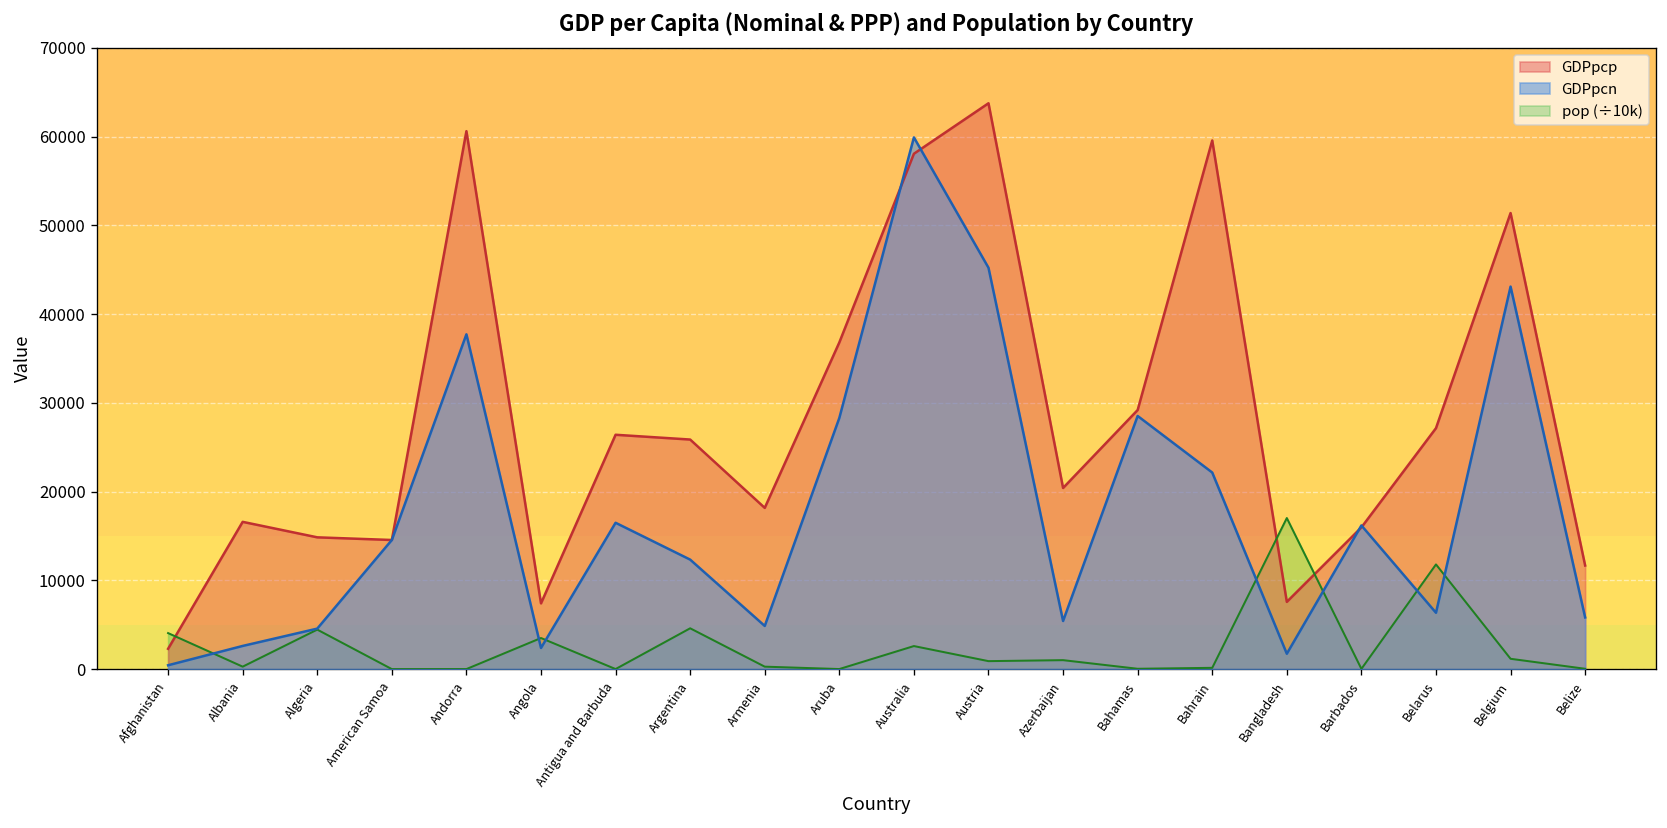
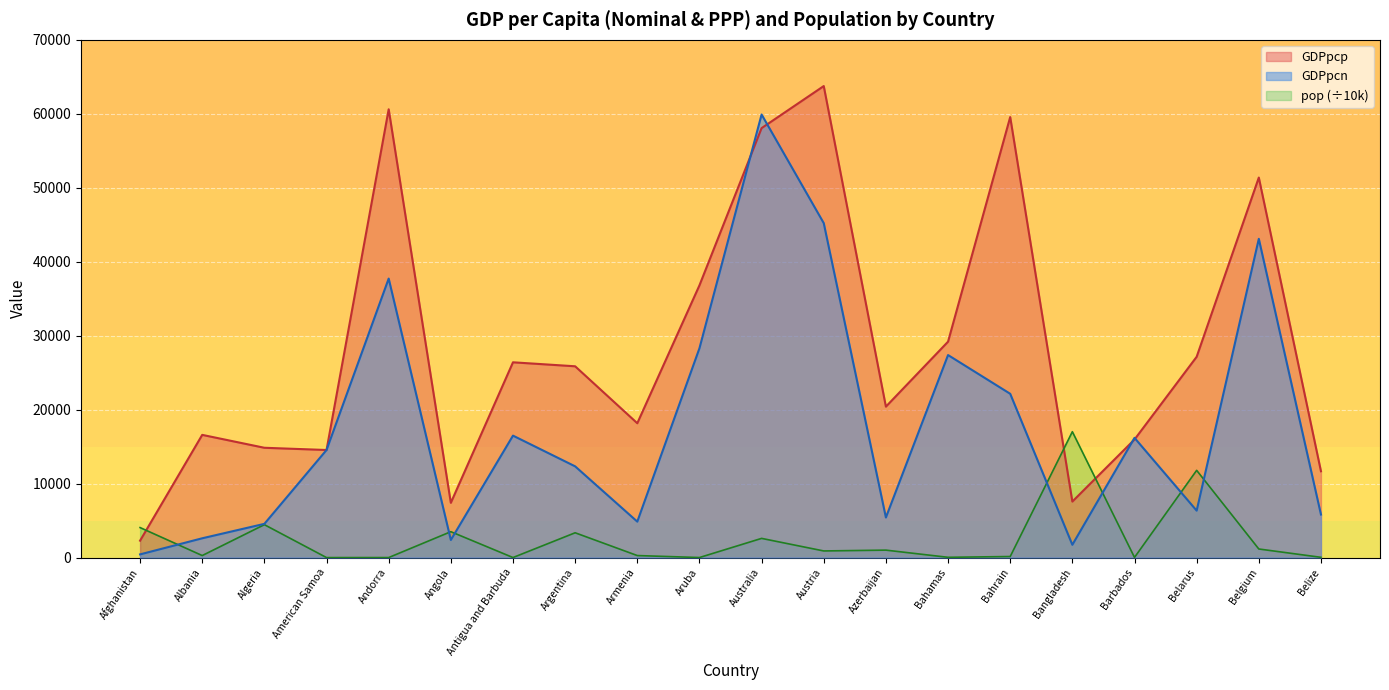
  {
    "GDPpcp": {
      "Afghanistan": 2000,
      "Albania": 17000,
      "Algeria": 15000,
      "Andorra": 61000,
      "Angola": 7000,
      "Antigua and Barbuda": 26000,
      "Argentina": 26000,
      "Armenia": 18000,
      "Aruba": 37000,
      "Australia": 58000,
      "Austria": 64000,
      "Azerbaijan": 20000,
      "Bahamas": 29000,
      "Bahrain": 60000,
      "Bangladesh": 8000,
      "Belarus": 27000,
      "Belgium": 51000,
      "Belize": 12000
    },
    "GDPpcn": {
      "Afghanistan": 0,
      "Albania": 3000,
      "Andorra": 38000,
      "Angola": 2000,
      "Antigua and Barbuda": 16000,
      "Argentina": 12000,
      "Armenia": 5000,
      "Aruba": 28000,
      "Australia": 60000,
      "Austria": 45000,
      "Azerbaijan": 5000,
-     "Bahamas": 29000,
+     "Bahamas": 27000,
      "Bahrain": 22000,
      "Bangladesh": 2000,
      "Belarus": 6000,
      "Belgium": 43000,
      "Belize": 6000
    },
    "pop (÷10k)": {
      "Afghanistan": 4000,
      "Albania": 0,
      "American Samoa": 0,
      "Andorra": 0,
      "Angola": 4000,
      "Antigua and Barbuda": 0,
-     "Argentina": 5000,
+     "Argentina": 3000,
      "Armenia": 0,
      "Aruba": 0,
      "Australia": 3000,
      "Austria": 1000,
      "Azerbaijan": 1000,
      "Bahamas": 0,
      "Bahrain": 0,
      "Bangladesh": 17000,
      "Barbados": 0,
      "Belarus": 12000,
      "Belgium": 1000,
      "Belize": 0
    }
  }
